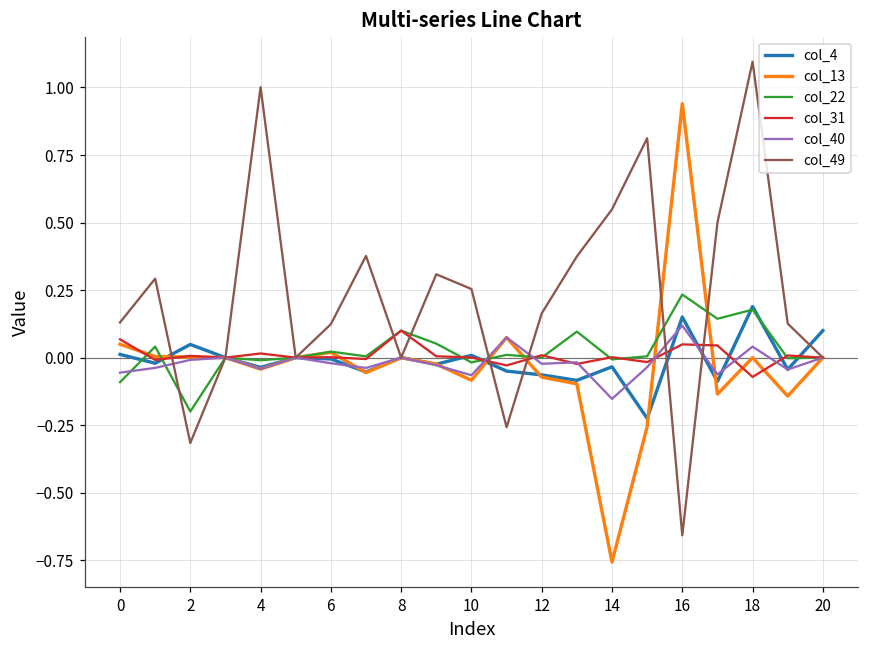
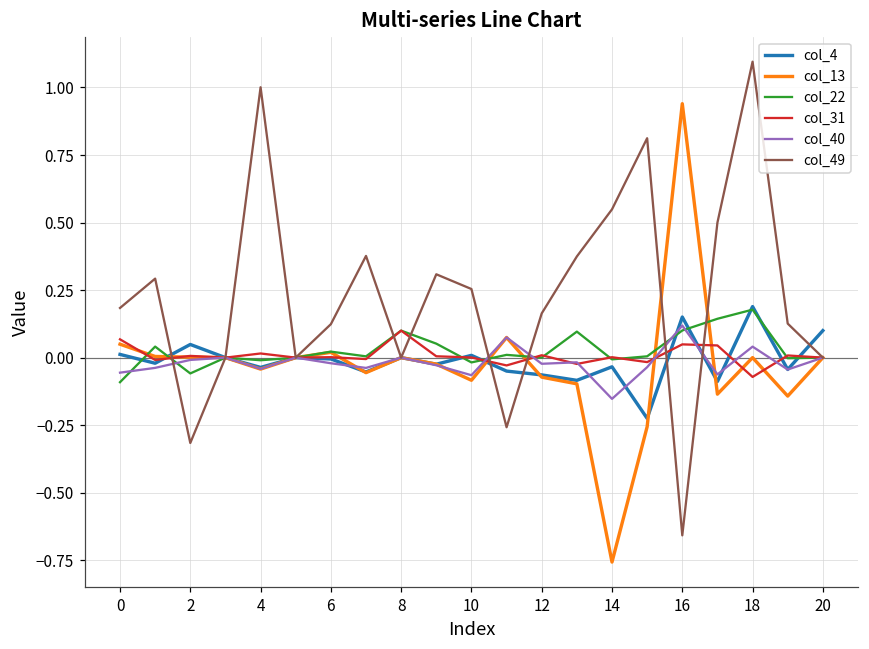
  {
    "col_4": {
      "0": 0.01,
      "2": 0.05,
      "14": -0.03,
      "16": 0.15,
      "18": 0.19,
      "20": 0.10
    },
    "col_13": {
      "0": 0.05,
      "10": -0.08,
      "14": -0.76,
      "16": 0.94,
      "18": 0.00
    },
    "col_22": {
      "0": -0.09,
-     "2": -0.20,
+     "2": -0.06,
      "4": -0.01,
      "10": -0.02,
-     "16": 0.23,
+     "16": 0.10,
      "18": 0.18
    },
    "col_31": {
      "0": 0.07,
      "4": 0.02,
      "16": 0.05,
      "18": -0.07
    },
    "col_40": {
      "0": -0.06,
      "6": -0.02,
      "10": -0.07,
      "12": -0.02,
      "14": -0.15,
      "16": 0.12,
      "18": 0.04
    },
    "col_49": {
-     "0": 0.13,
+     "0": 0.18,
      "2": -0.32,
      "4": 1.00,
      "6": 0.12,
      "10": 0.25,
      "12": 0.16,
      "14": 0.55,
      "16": -0.66,
      "18": 1.10
    }
  }
